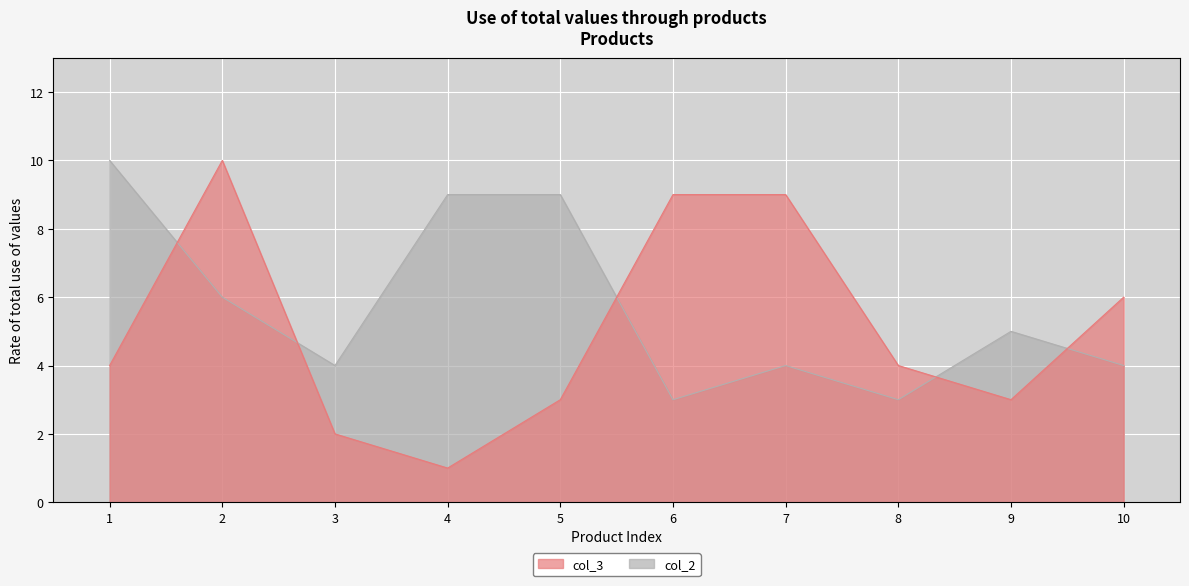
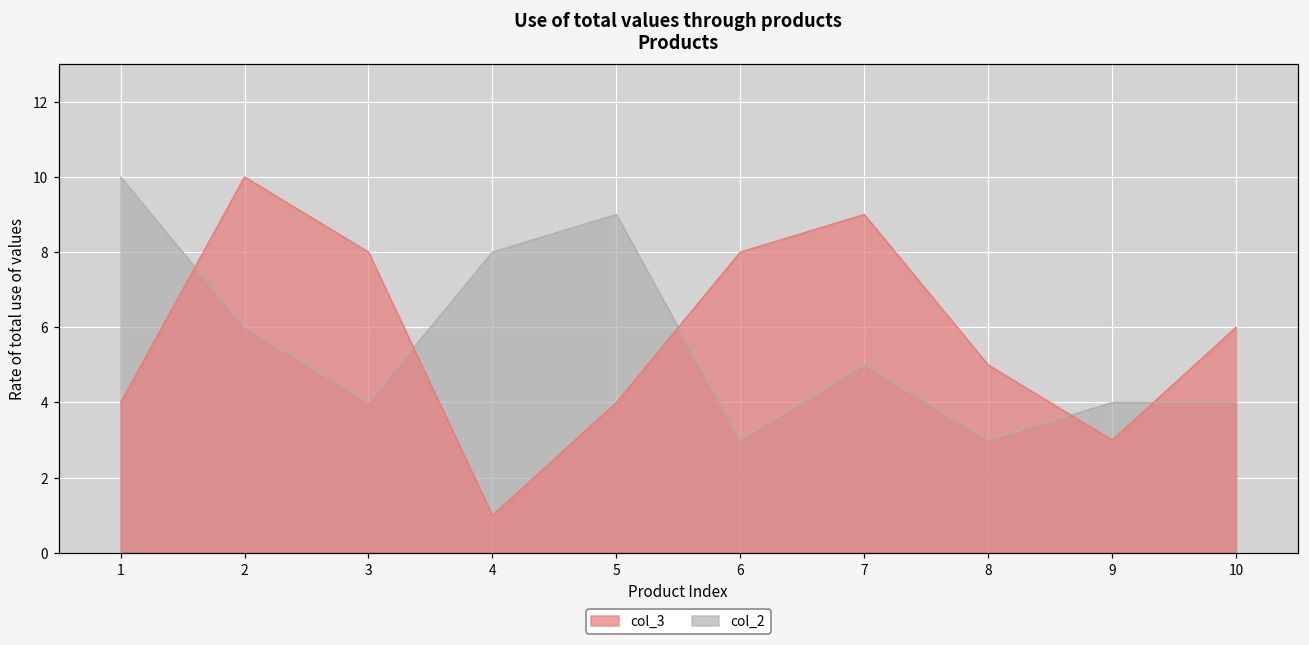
  {
    "col_2": {
      "1": 10,
      "2": 6,
      "3": 4,
-     "4": 9,
+     "4": 8,
      "5": 9,
      "6": 3,
-     "7": 4,
+     "7": 5,
      "8": 3,
-     "9": 5,
+     "9": 4,
      "10": 4
    },
    "col_3": {
      "1": 4,
      "2": 10,
-     "3": 2,
+     "3": 8,
      "4": 1,
-     "5": 3,
-     "6": 9,
+     "5": 4,
+     "6": 8,
      "7": 9,
-     "8": 4,
+     "8": 5,
      "9": 3,
      "10": 6
    }
  }
